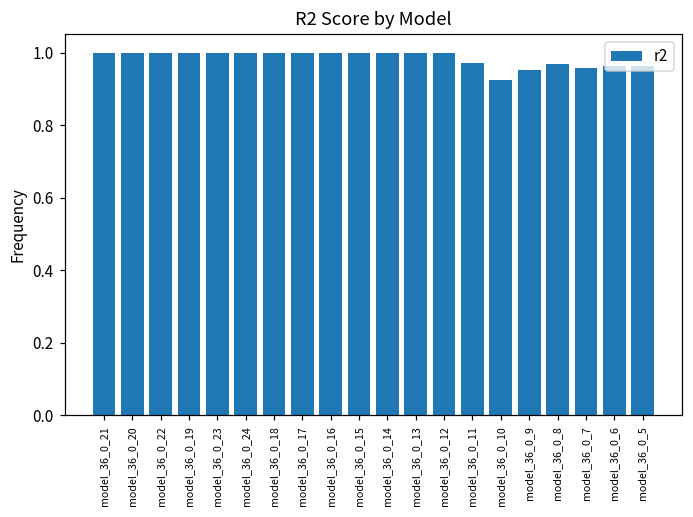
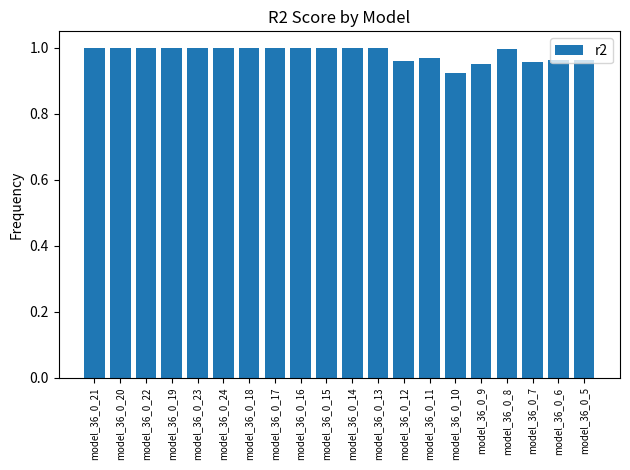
  {
    "model_36_0_21": 1.00,
    "model_36_0_20": 1.00,
    "model_36_0_22": 1.00,
    "model_36_0_19": 1.00,
    "model_36_0_23": 1.00,
    "model_36_0_24": 1.00,
    "model_36_0_18": 1.00,
    "model_36_0_17": 1.00,
    "model_36_0_16": 1.00,
    "model_36_0_15": 1.00,
    "model_36_0_14": 1.00,
    "model_36_0_13": 1.00,
-   "model_36_0_12": 1.00,
+   "model_36_0_12": 0.96,
    "model_36_0_11": 0.97,
    "model_36_0_10": 0.92,
    "model_36_0_9": 0.95,
-   "model_36_0_8": 0.97,
+   "model_36_0_8": 0.99,
    "model_36_0_7": 0.96
  }
